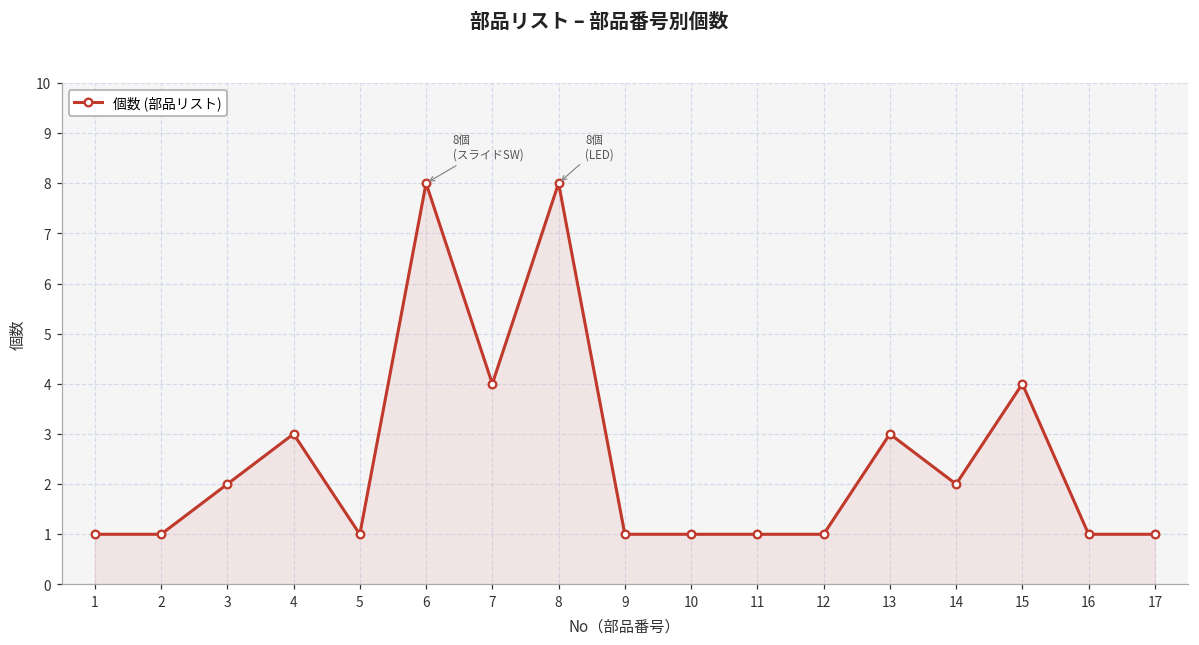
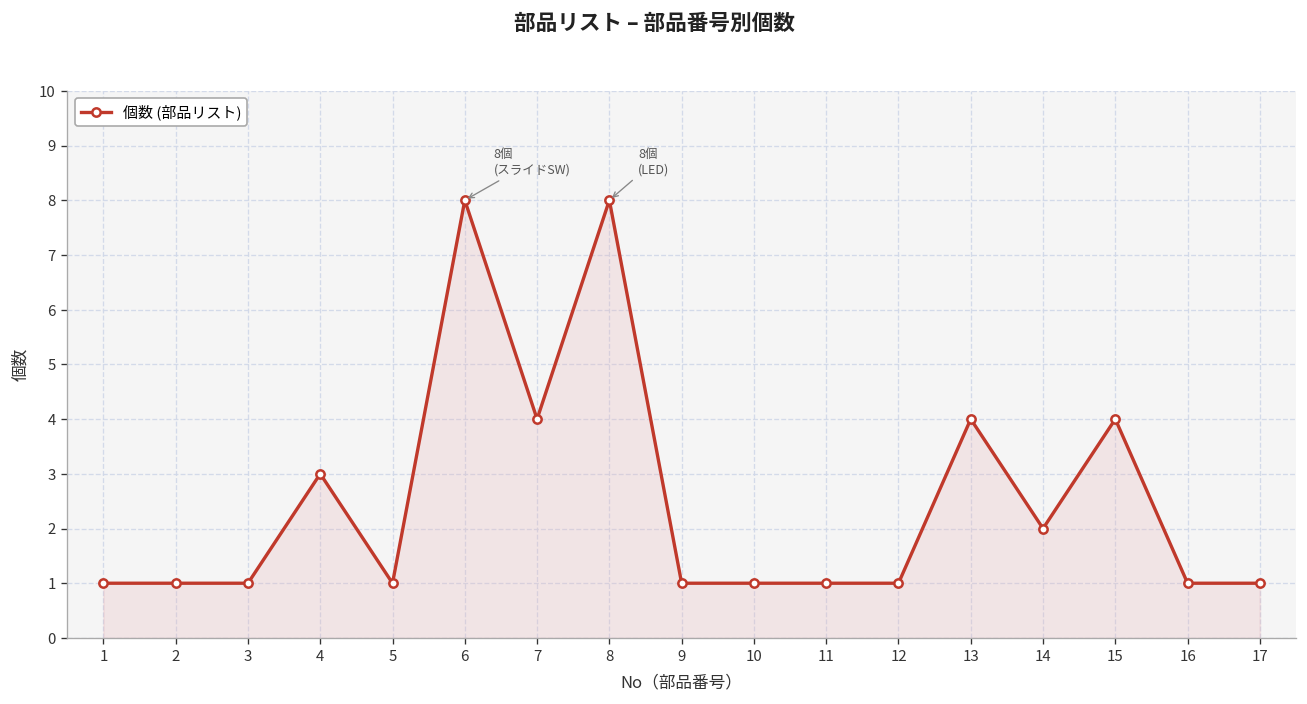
  {
    "1": 1,
    "2": 1,
-   "3": 2,
+   "3": 1,
    "4": 3,
    "5": 1,
    "7": 4,
    "9": 1,
    "10": 1,
    "11": 1,
    "12": 1,
-   "13": 3,
+   "13": 4,
    "14": 2,
    "15": 4,
    "16": 1,
    "17": 1
  }
